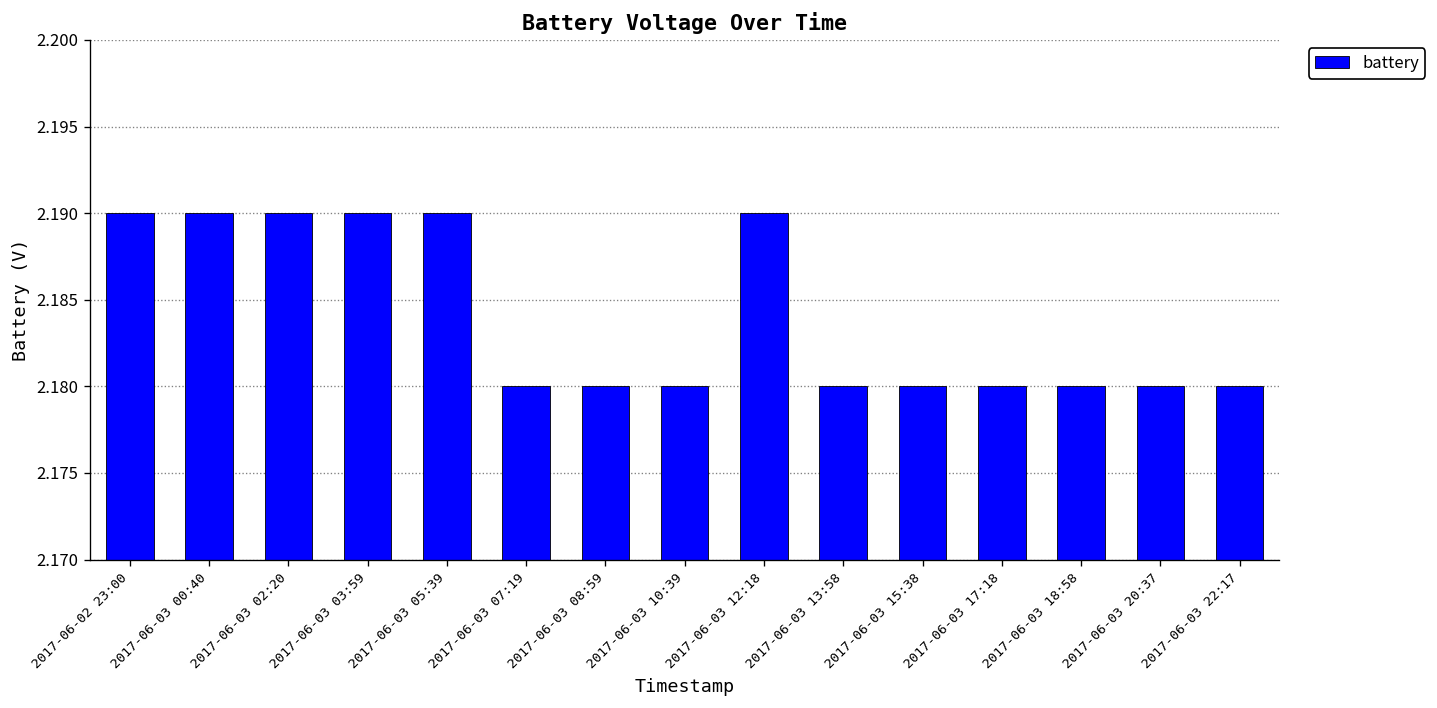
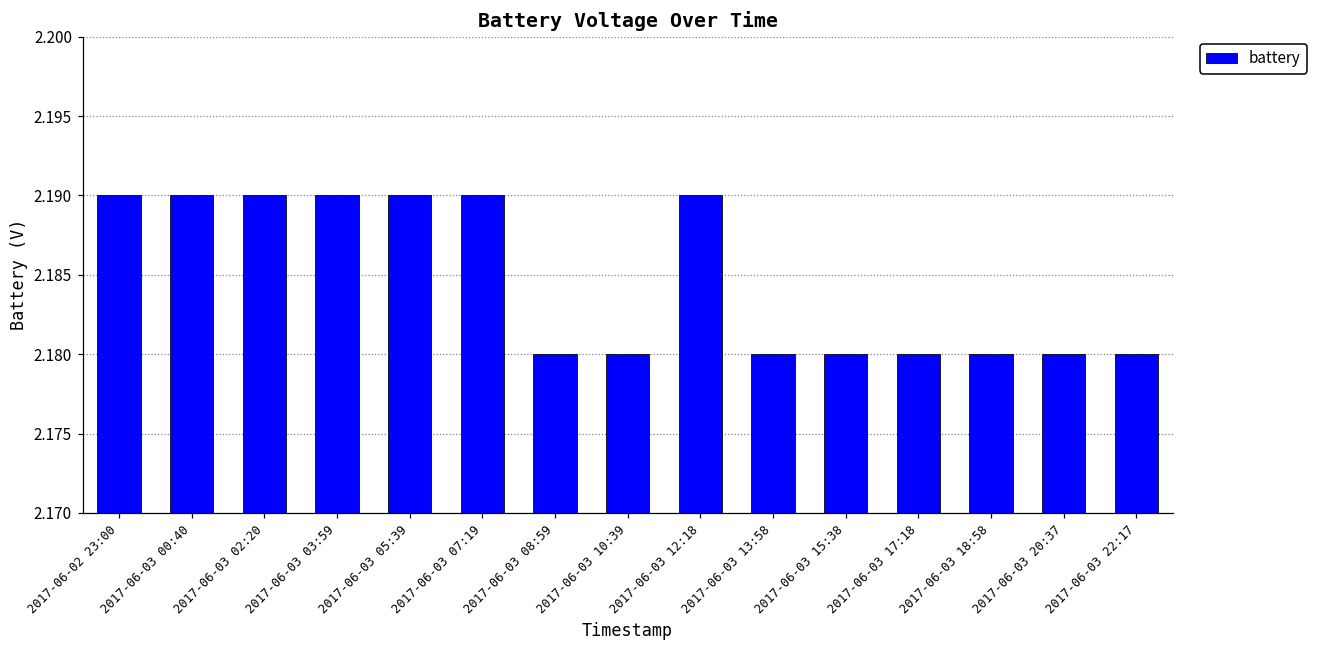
  {
    "2017-06-02 23:00": 2.19,
    "2017-06-03 00:40": 2.19,
    "2017-06-03 02:20": 2.19,
    "2017-06-03 03:59": 2.19,
    "2017-06-03 05:39": 2.19,
-   "2017-06-03 07:19": 2.18,
+   "2017-06-03 07:19": 2.19,
    "2017-06-03 08:59": 2.18,
    "2017-06-03 10:39": 2.18,
    "2017-06-03 12:18": 2.19,
    "2017-06-03 13:58": 2.18,
    "2017-06-03 15:38": 2.18,
    "2017-06-03 17:18": 2.18,
    "2017-06-03 18:58": 2.18,
    "2017-06-03 20:37": 2.18,
    "2017-06-03 22:17": 2.18
  }
